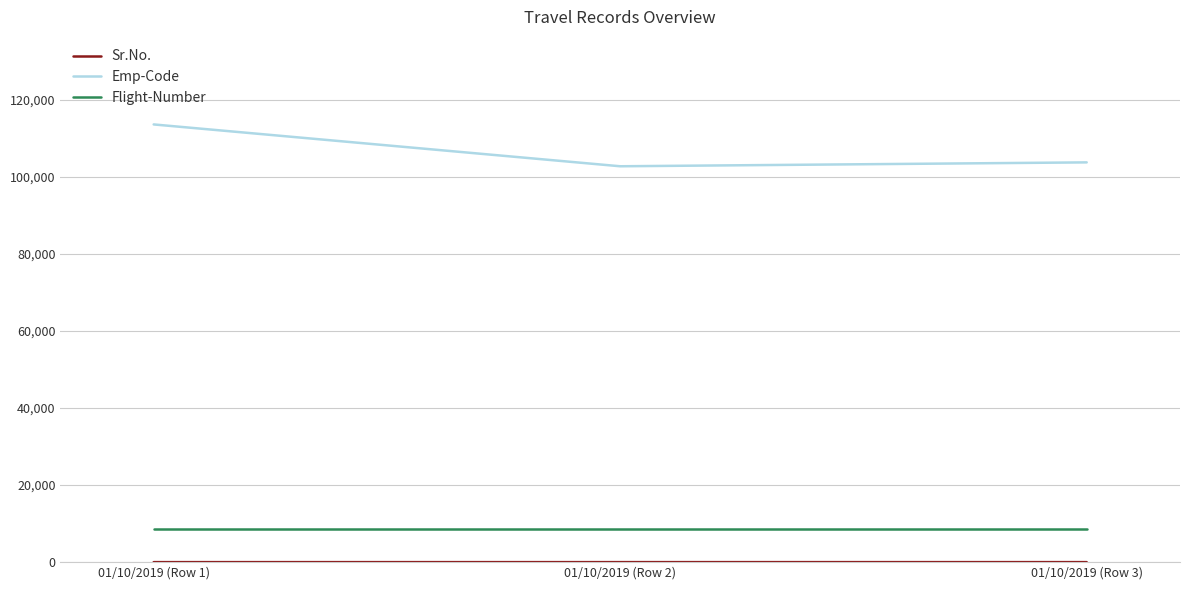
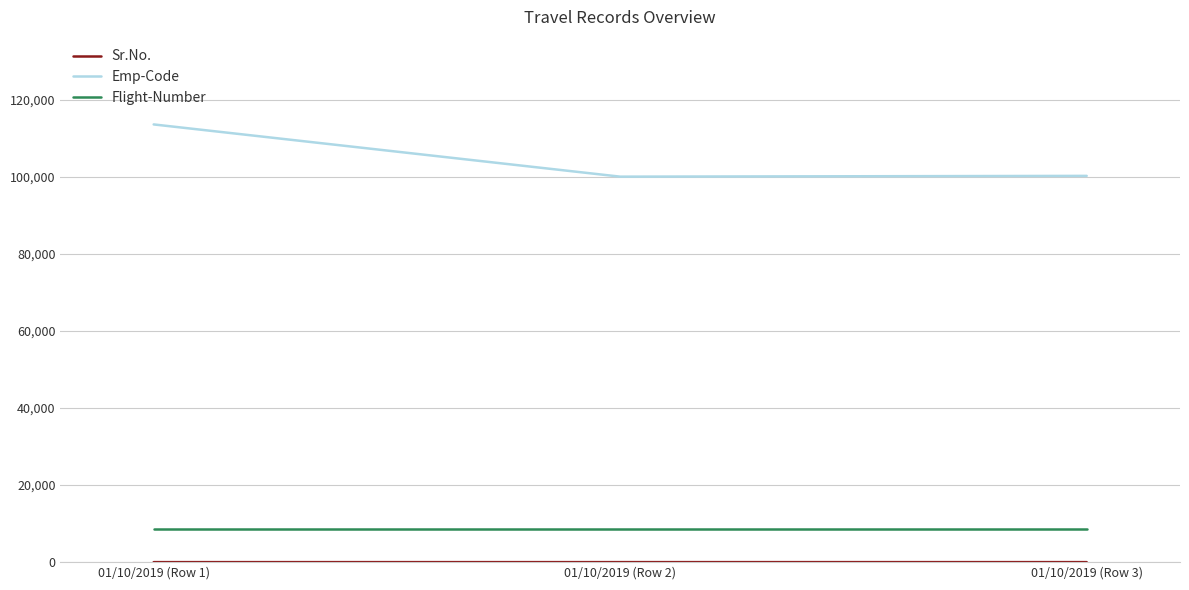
  {
    "Sr.No.": {
      "01/10/2019 (Row 1)": "0",
      "01/10/2019 (Row 2)": "0",
      "01/10/2019 (Row 3)": "0"
    },
    "Emp-Code": {
      "01/10/2019 (Row 1)": "114,000",
-     "01/10/2019 (Row 2)": "103,000",
-     "01/10/2019 (Row 3)": "104,000"
+     "01/10/2019 (Row 2)": "100,000",
+     "01/10/2019 (Row 3)": "100,000"
    },
    "Flight-Number": {
      "01/10/2019 (Row 1)": "8,000",
      "01/10/2019 (Row 2)": "8,000",
      "01/10/2019 (Row 3)": "8,000"
    }
  }
